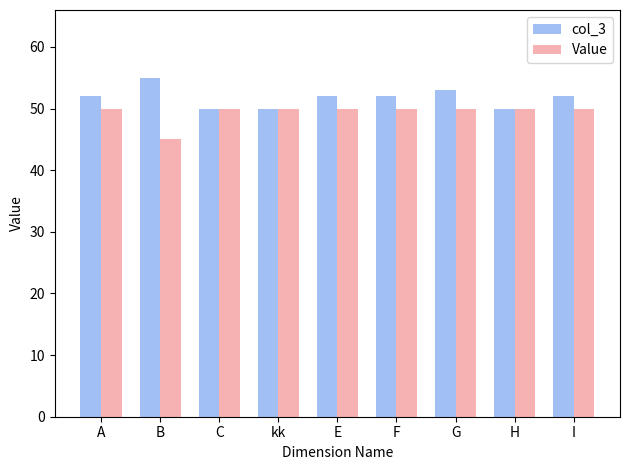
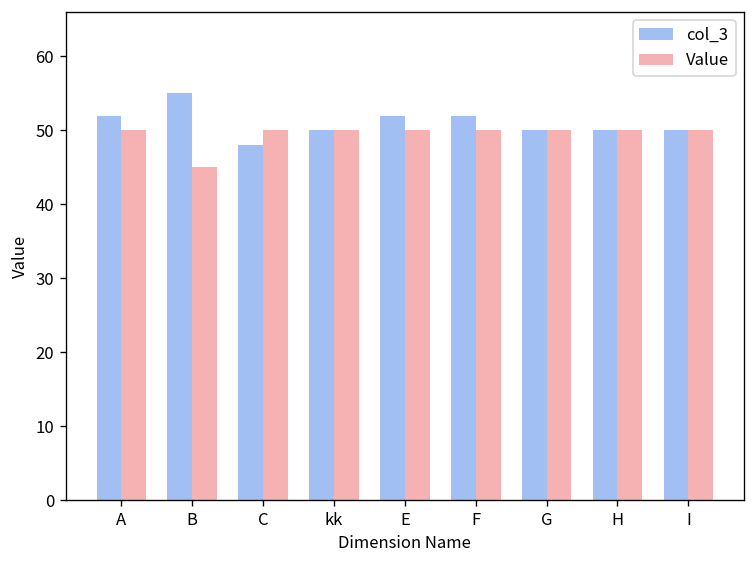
  {
    "col_3": {
      "A": 52,
      "B": 55,
-     "C": 50,
+     "C": 48,
      "kk": 50,
      "E": 52,
      "F": 52,
-     "G": 53,
+     "G": 50,
      "H": 50,
-     "I": 52
+     "I": 50
    },
    "Value": {
      "A": 50,
      "B": 45,
      "C": 50,
      "kk": 50,
      "E": 50,
      "F": 50,
      "G": 50,
      "H": 50,
      "I": 50
    }
  }
